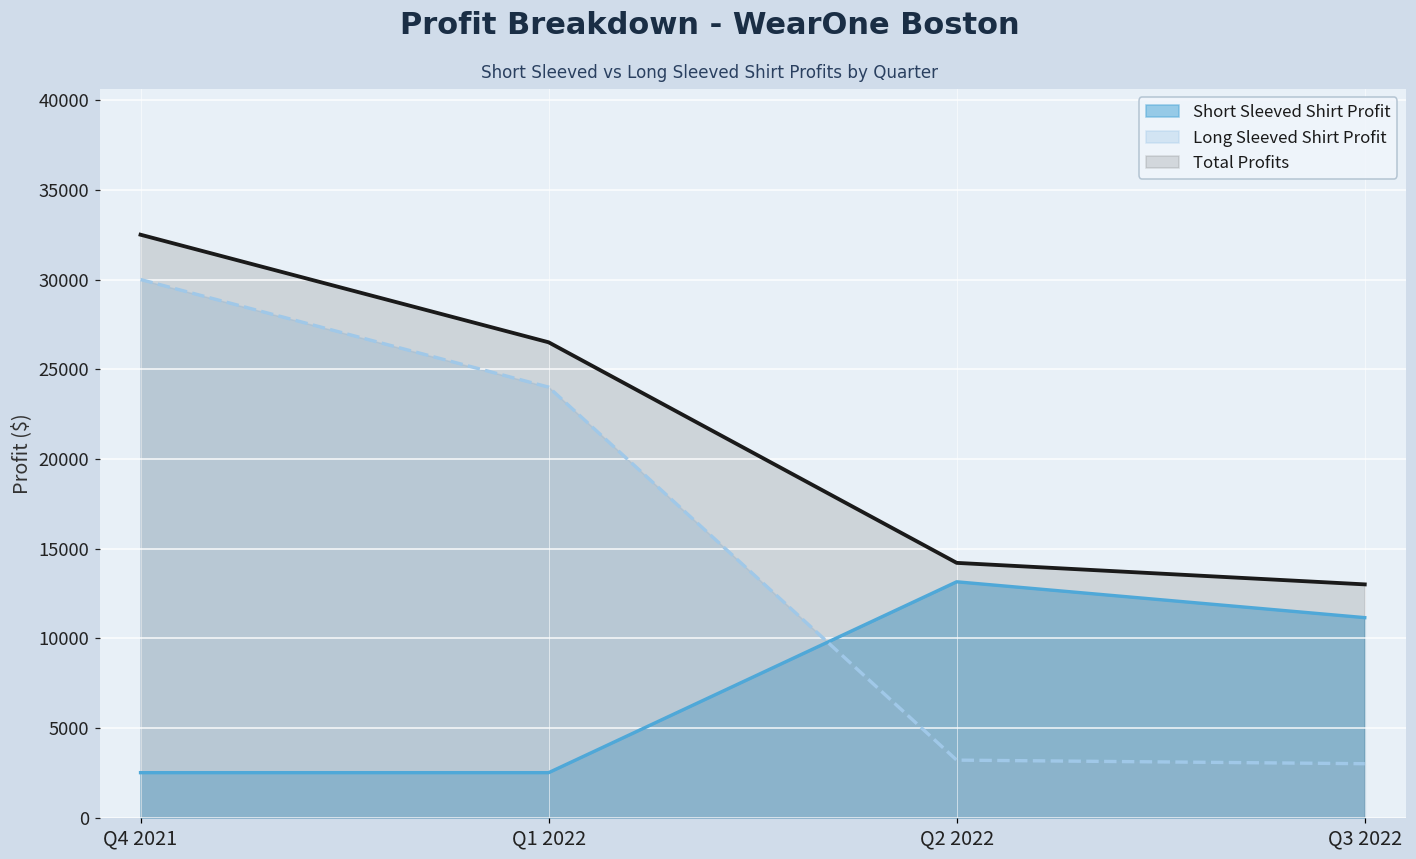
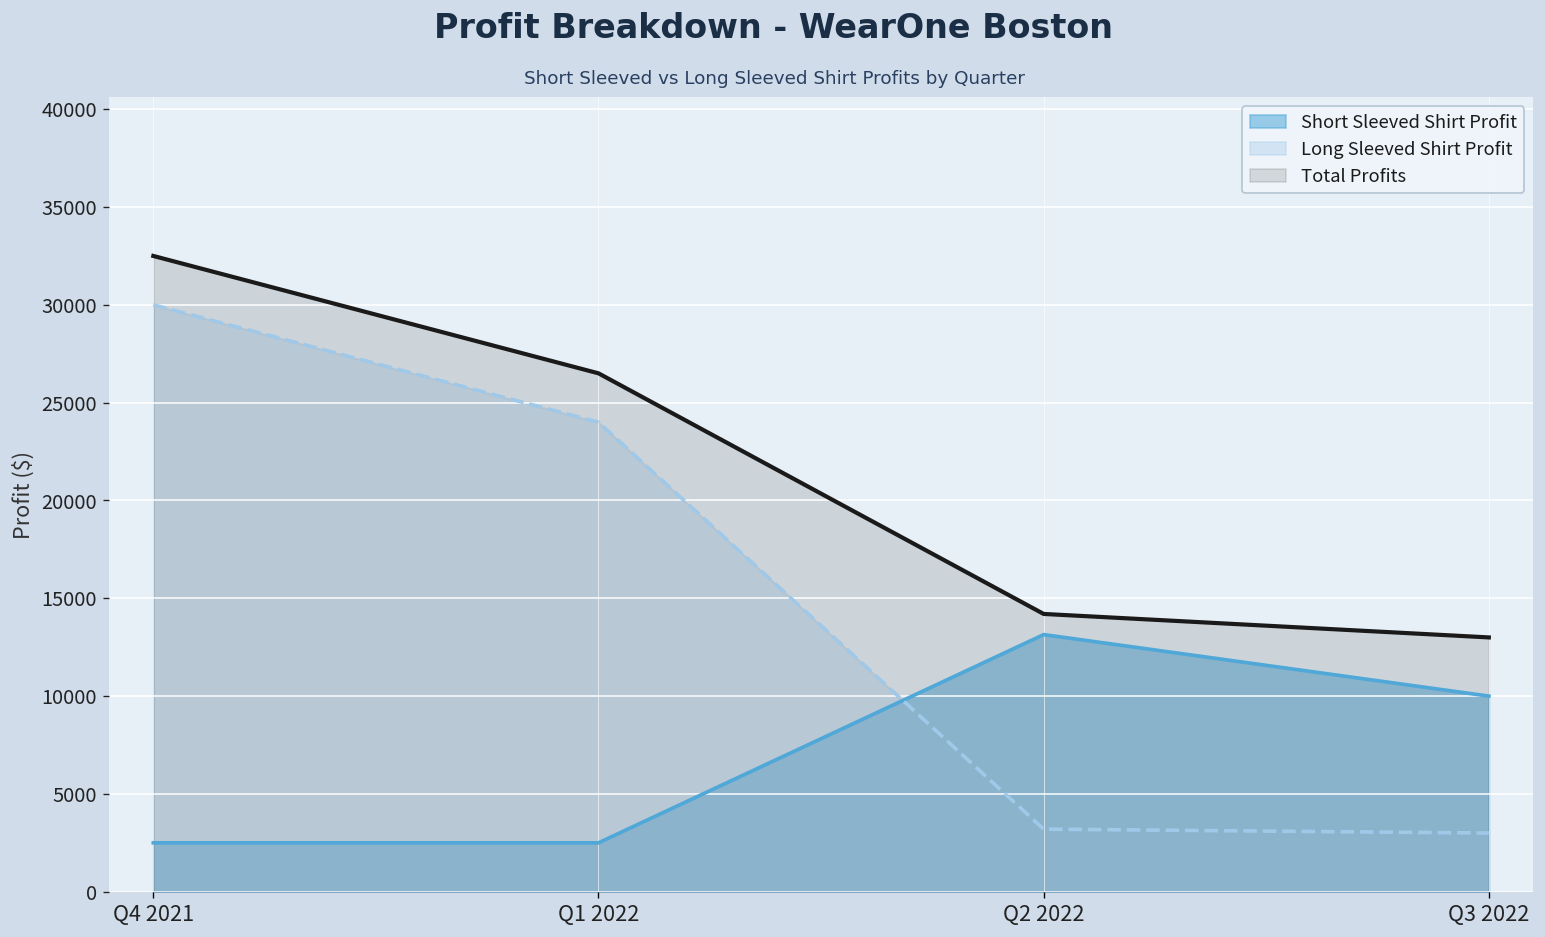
  {
    "Short Sleeved Shirt Profit": {
      "Q4 2021": 2500,
      "Q1 2022": 2500,
      "Q2 2022": 13100,
-     "Q3 2022": 11100
+     "Q3 2022": 10000
    }
  }
